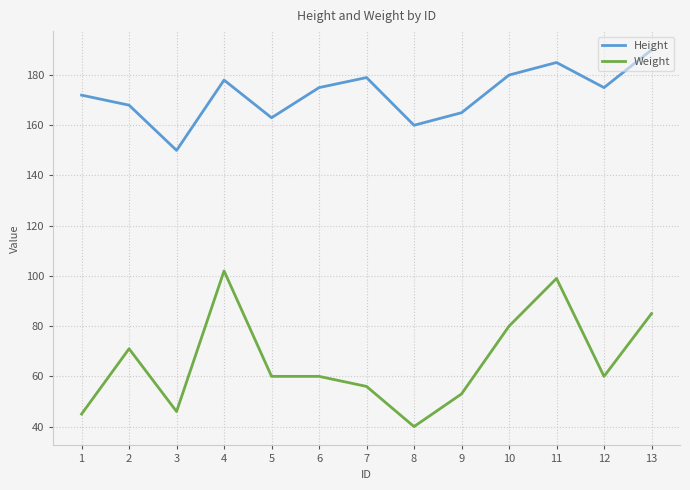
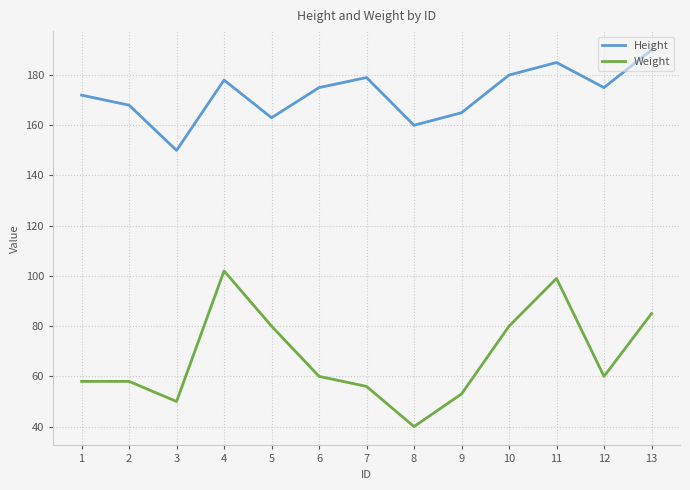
  {
    "Height": {
      "1": 172,
      "2": 168,
      "3": 150,
      "4": 178,
      "5": 163,
      "6": 175,
      "7": 179,
      "8": 160,
      "9": 165,
      "10": 180,
      "11": 185,
      "12": 175
    },
    "Weight": {
-     "1": 45,
-     "2": 71,
-     "3": 46,
+     "1": 58,
+     "2": 58,
+     "3": 50,
      "4": 102,
-     "5": 60,
+     "5": 80,
      "6": 60,
      "7": 56,
      "8": 40,
      "9": 53,
      "10": 80,
      "11": 99,
      "12": 60,
      "13": 85
    }
  }
